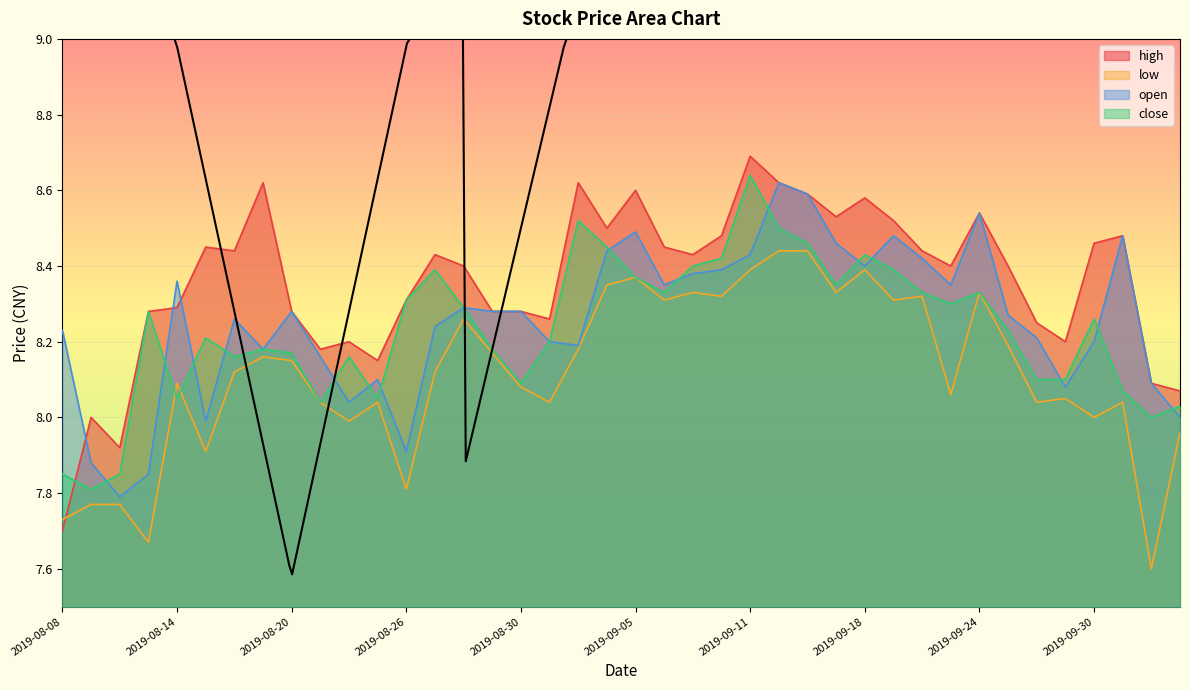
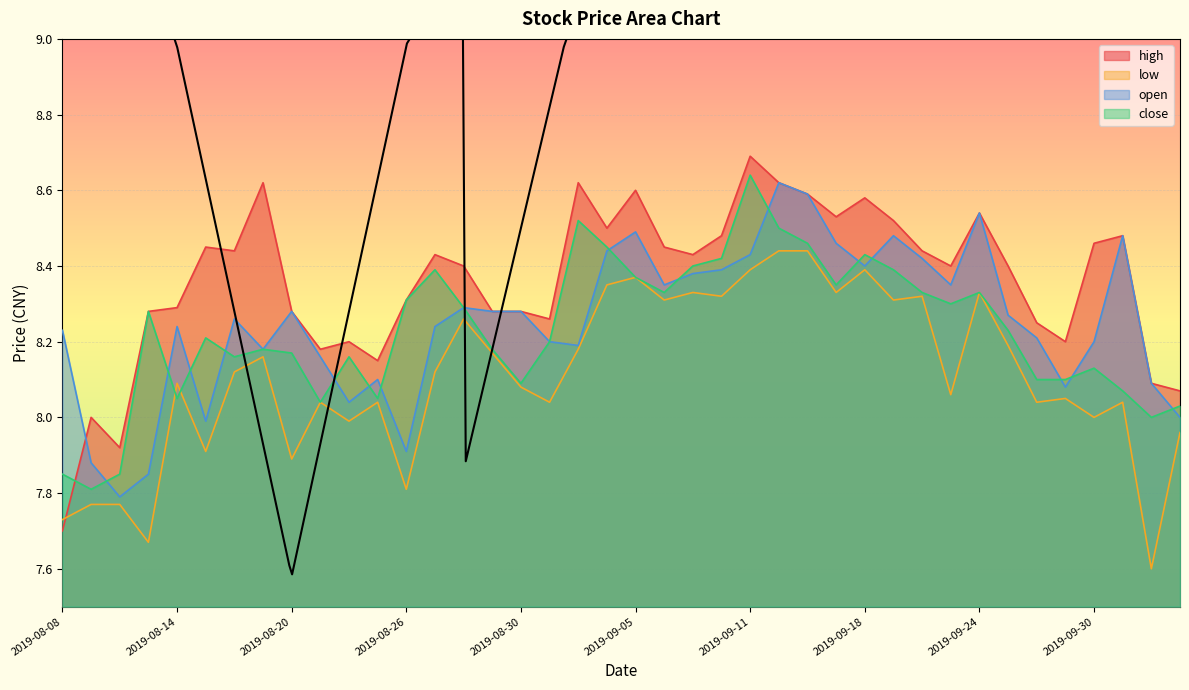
  {
    "high": {
      "2019-08-08": 7.70,
      "2019-08-14": 8.29,
      "2019-09-05": 8.60,
      "2019-09-11": 8.69,
      "2019-09-18": 8.58,
      "2019-09-30": 8.46
    },
    "low": {
      "2019-08-08": 7.73,
      "2019-08-14": 8.09,
-     "2019-08-20": 8.15,
+     "2019-08-20": 7.89,
      "2019-08-26": 7.81,
      "2019-08-30": 8.08,
      "2019-09-11": 8.39,
      "2019-09-18": 8.39,
      "2019-09-30": 8.00
    },
    "open": {
      "2019-08-08": 8.23,
-     "2019-08-14": 8.36,
+     "2019-08-14": 8.24,
      "2019-08-26": 7.91,
      "2019-09-05": 8.49,
      "2019-09-11": 8.43,
      "2019-09-18": 8.40,
      "2019-09-30": 8.20
    },
    "close": {
      "2019-08-08": 7.85,
      "2019-08-14": 8.05,
      "2019-08-20": 8.17,
      "2019-08-30": 8.09,
      "2019-09-11": 8.64,
      "2019-09-18": 8.43,
-     "2019-09-30": 8.26
+     "2019-09-30": 8.13
    }
  }
